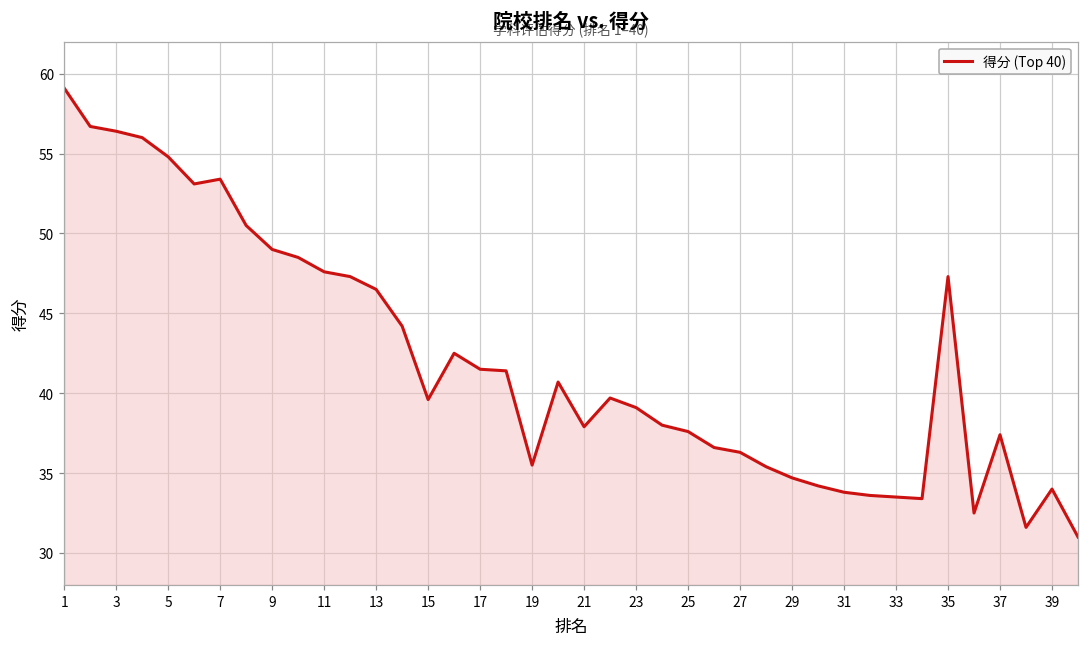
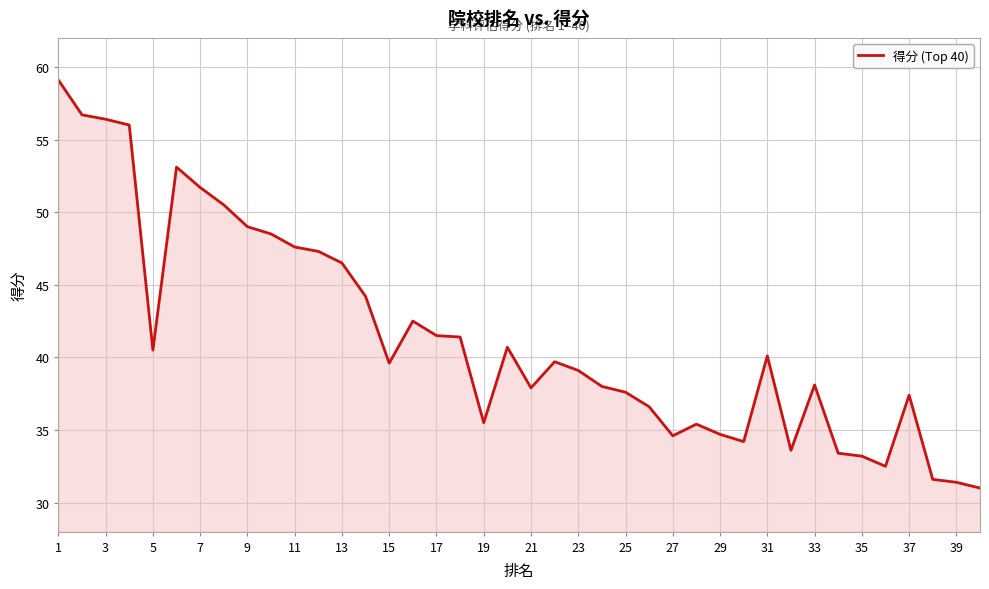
  {
    "1": 59.1,
    "3": 56.4,
-   "5": 54.8,
-   "7": 53.4,
+   "5": 40.5,
+   "7": 51.7,
    "9": 49.0,
    "11": 47.6,
    "13": 46.5,
    "15": 39.6,
    "17": 41.5,
    "19": 35.5,
    "21": 37.9,
    "23": 39.1,
    "25": 37.6,
-   "27": 36.3,
+   "27": 34.6,
    "29": 34.7,
-   "31": 33.8,
-   "33": 33.5,
-   "35": 47.3,
+   "31": 40.1,
+   "33": 38.1,
+   "35": 33.2,
    "37": 37.4,
-   "39": 34.0
+   "39": 31.4
  }
